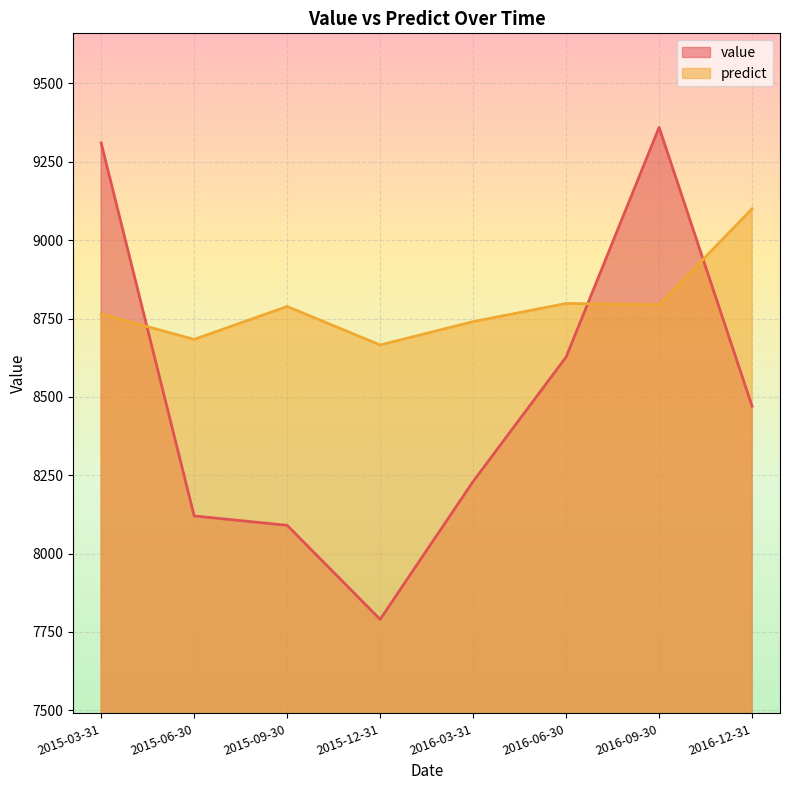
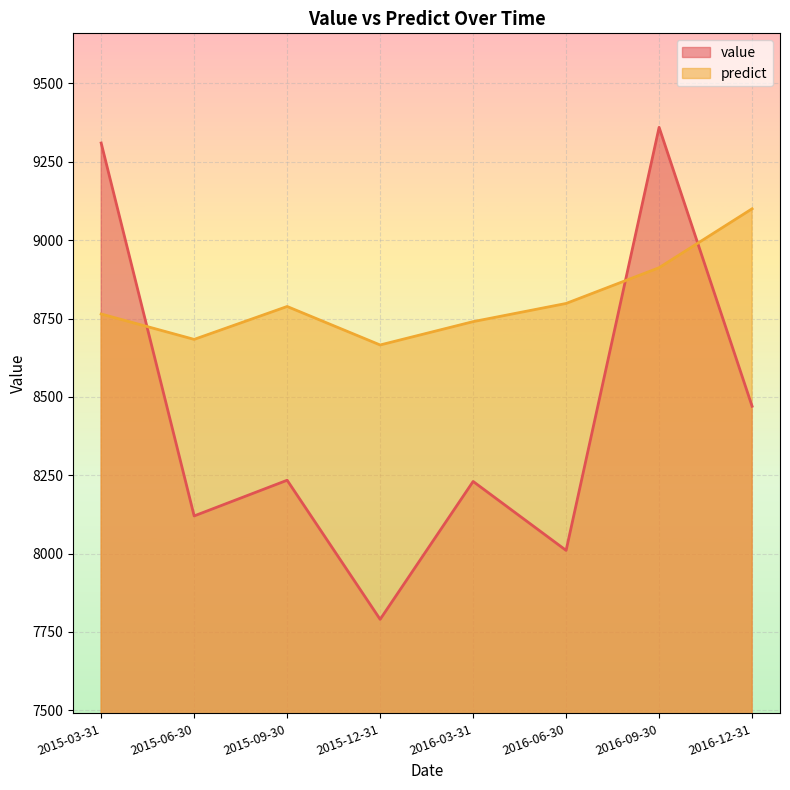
  {
    "value": {
      "2015-03-31": 9310,
      "2015-06-30": 8120,
-     "2015-09-30": 8090,
+     "2015-09-30": 8230,
      "2015-12-31": 7790,
      "2016-03-31": 8230,
-     "2016-06-30": 8630,
+     "2016-06-30": 8010,
      "2016-09-30": 9360,
      "2016-12-31": 8470
    },
    "predict": {
      "2015-03-31": 8760,
      "2015-06-30": 8680,
      "2015-09-30": 8790,
      "2015-12-31": 8670,
      "2016-03-31": 8740,
      "2016-06-30": 8800,
-     "2016-09-30": 8790,
+     "2016-09-30": 8910,
      "2016-12-31": 9100
    }
  }
